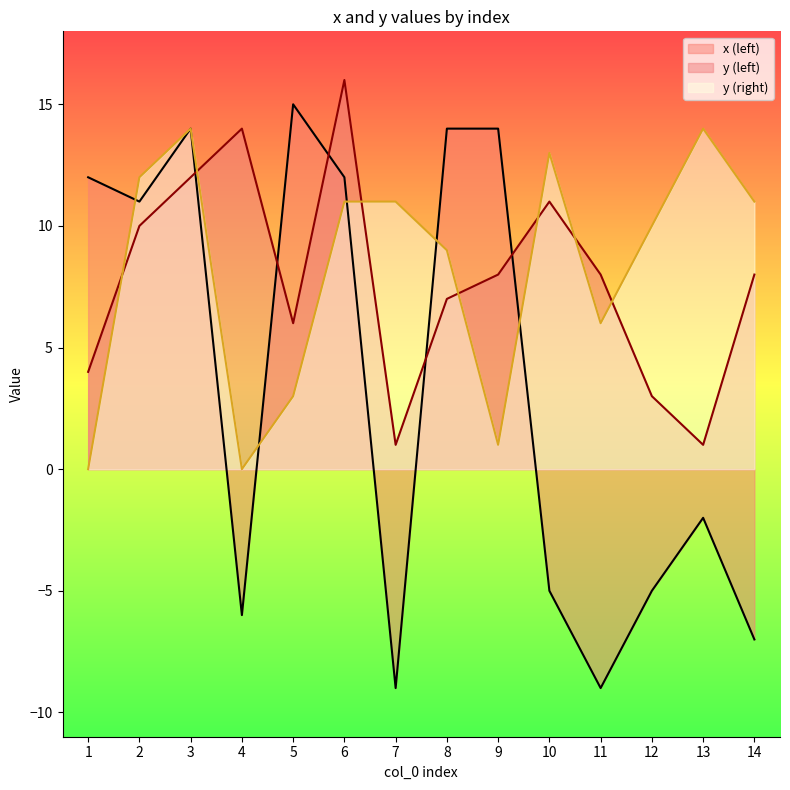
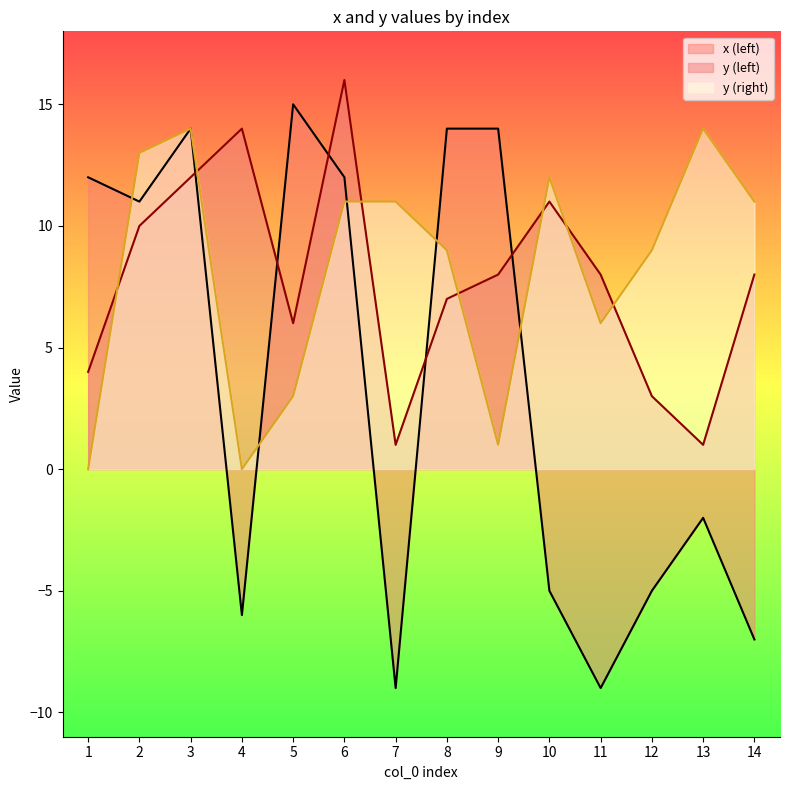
  {
    "y (right)": {
      "1": 0,
-     "2": 12,
+     "2": 13,
      "5": 3,
      "6": 11,
      "7": 11,
      "8": 9,
      "9": 1,
-     "10": 13,
+     "10": 12,
      "11": 6,
-     "12": 10,
+     "12": 9,
      "13": 14,
      "14": 11
    }
  }
